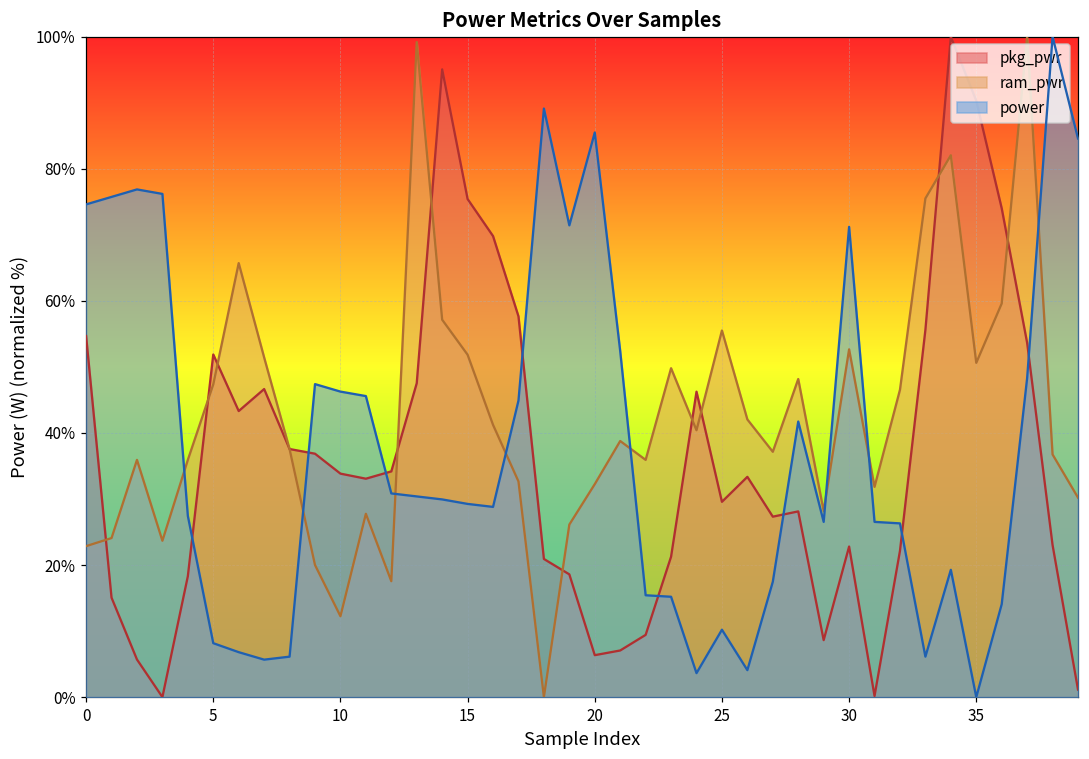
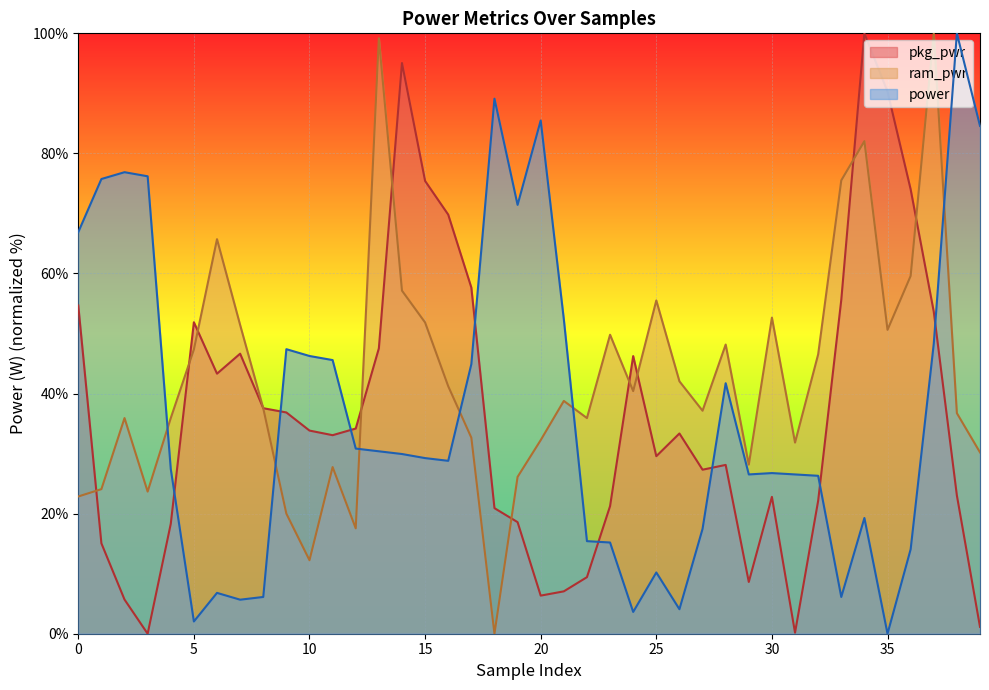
  {
    "power": {
-     "0": "75%",
-     "5": "8%",
+     "0": "67%",
+     "5": "2%",
      "10": "46%",
      "15": "29%",
      "20": "85%",
      "25": "10%",
-     "30": "71%",
+     "30": "27%",
      "35": "0%"
    }
  }
